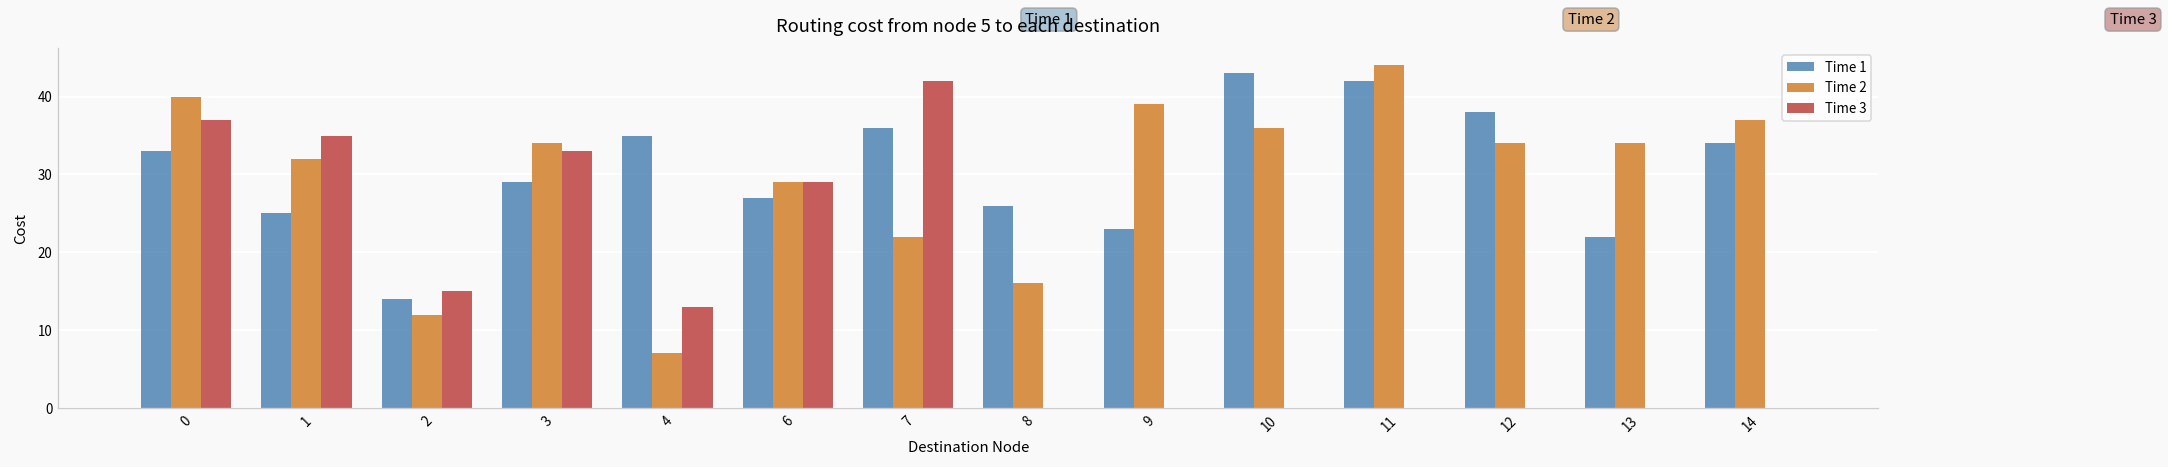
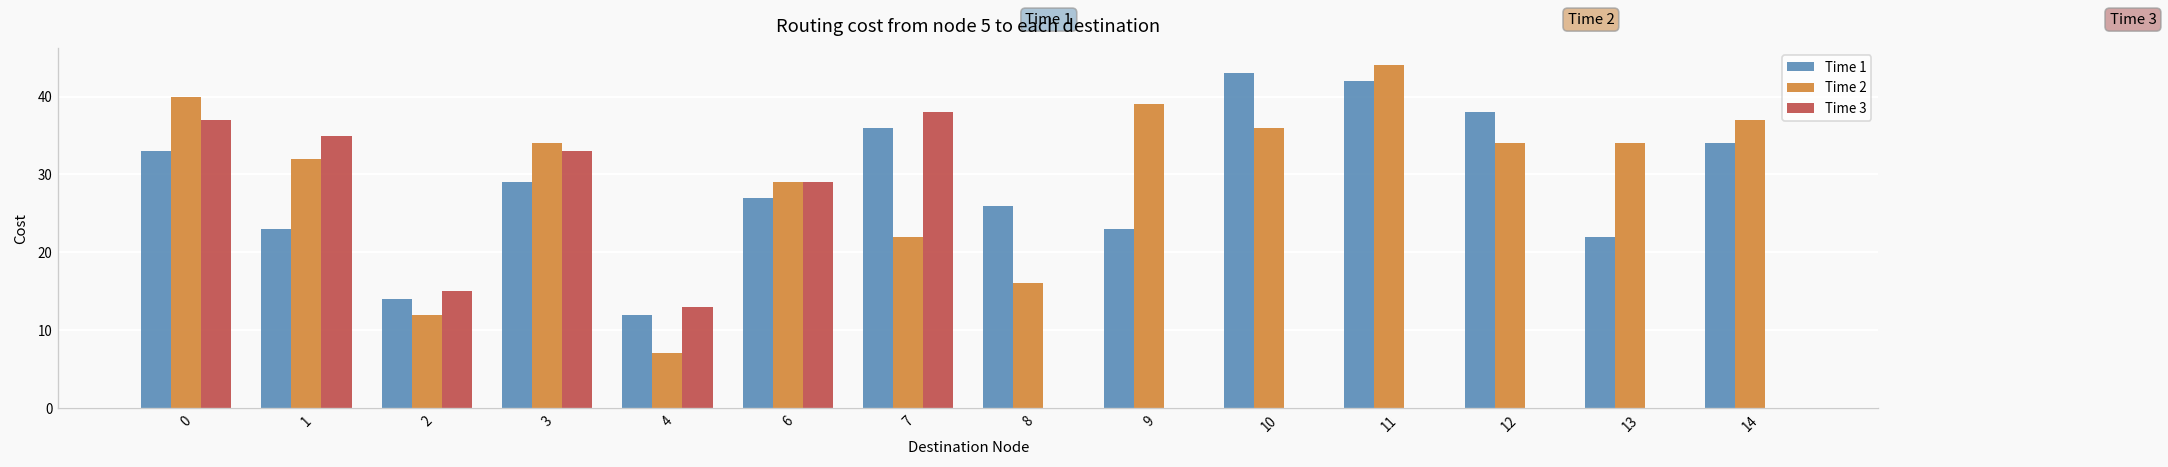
  {
    "Time 1": {
      "0": 33,
-     "1": 25,
+     "1": 23,
      "2": 14,
      "3": 29,
-     "4": 35,
+     "4": 12,
      "6": 27,
      "7": 36,
      "8": 26,
      "9": 23,
      "10": 43,
      "11": 42,
      "12": 38,
      "13": 22,
      "14": 34
    },
    "Time 2": {
      "0": 40,
      "1": 32,
      "2": 12,
      "3": 34,
      "4": 7,
      "6": 29,
      "7": 22,
      "8": 16,
      "9": 39,
      "10": 36,
      "11": 44,
      "12": 34,
      "13": 34,
      "14": 37
    },
    "Time 3": {
      "0": 37,
      "1": 35,
      "2": 15,
      "3": 33,
      "4": 13,
      "6": 29,
-     "7": 42,
+     "7": 38,
      "8": 0,
      "9": 0,
      "10": 0,
      "11": 0,
      "12": 0,
      "13": 0,
      "14": 0
    }
  }
